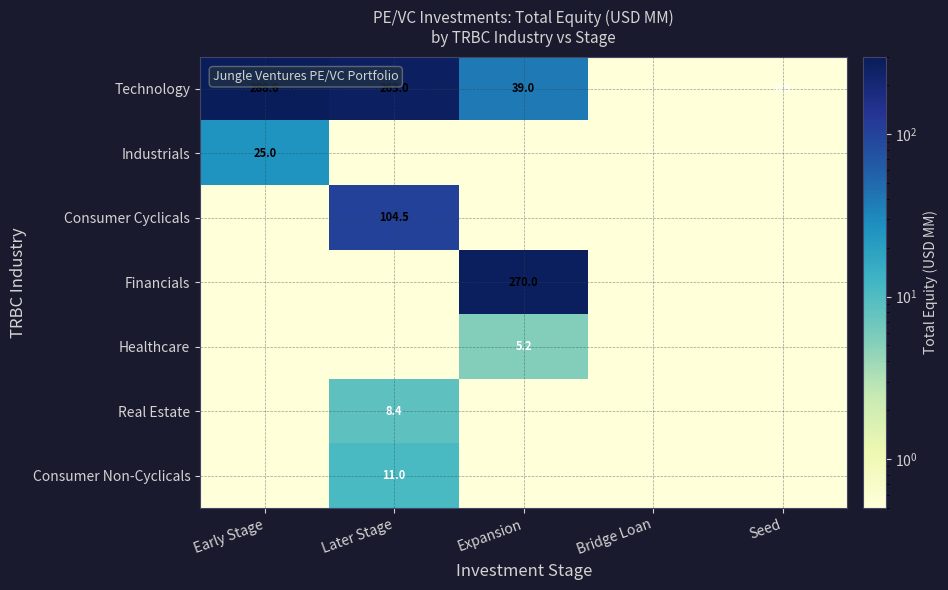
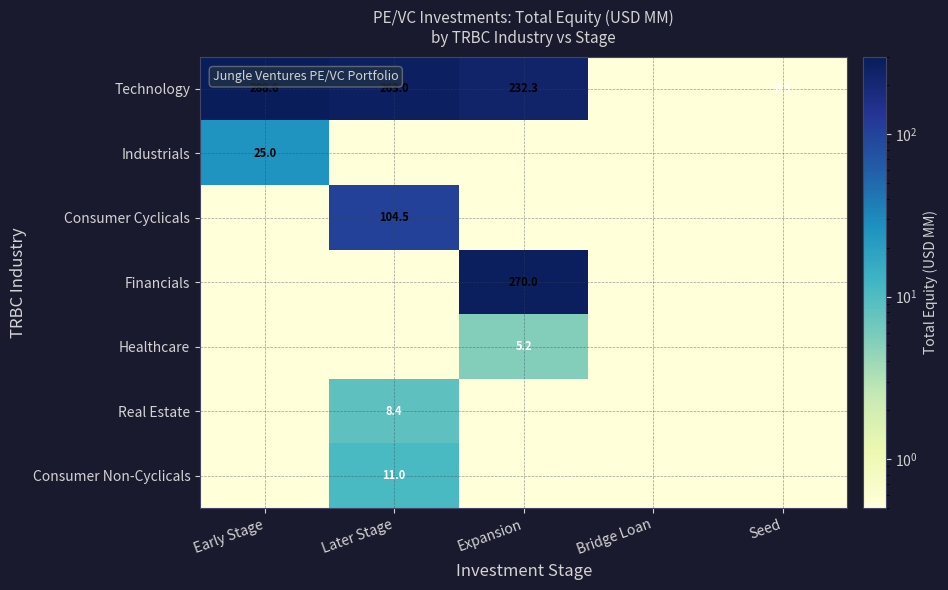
  {
    "Technology": {
-     "Expansion": 39.0
+     "Expansion": 232.3
    },
    "Industrials": {
      "Early Stage": 25.0
    },
    "Consumer Cyclicals": {
      "Later Stage": 104.5
    },
    "Financials": {
      "Expansion": 270.0
    },
    "Healthcare": {
      "Expansion": 5.2
    },
    "Real Estate": {
      "Later Stage": 8.4
    },
    "Consumer Non-Cyclicals": {
      "Later Stage": 11.0
    }
  }
